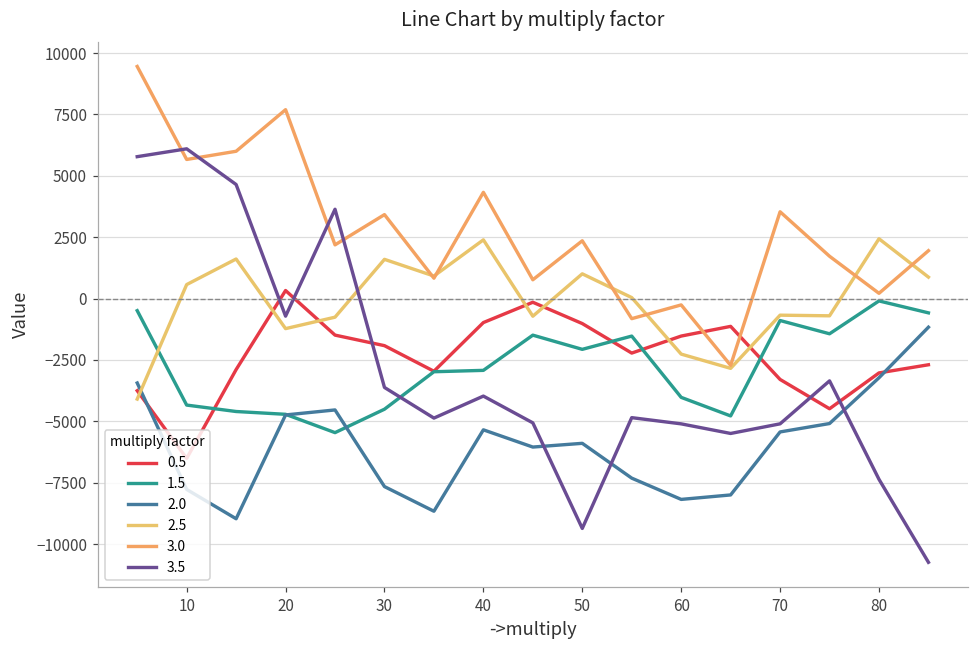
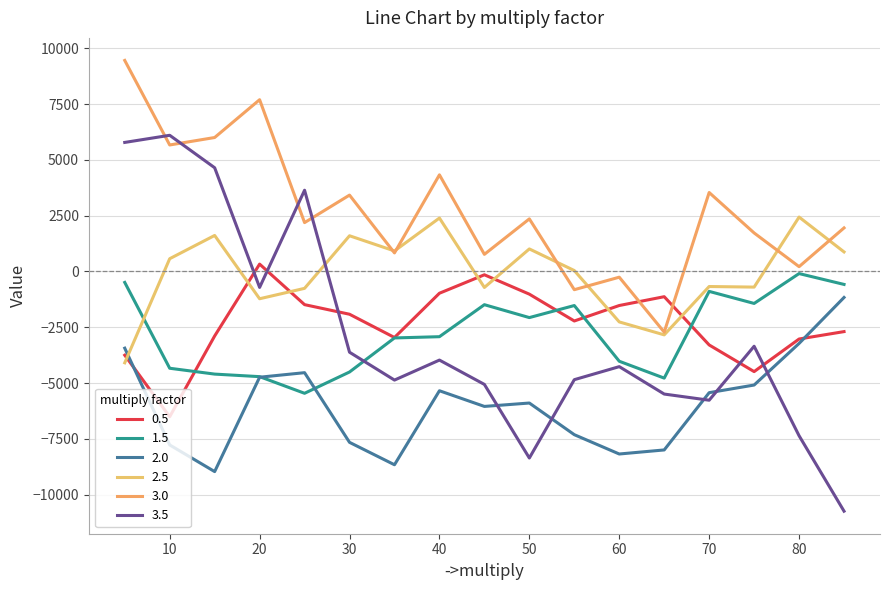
  {
    "0.5": {
      "20": 300,
      "30": -1900,
      "40": -1000,
      "50": -1000,
      "60": -1500,
      "70": -3300,
      "80": -3000
    },
    "3.5": {
      "10": 6100,
      "20": -700,
      "30": -3600,
      "40": -4000,
-     "50": -9400,
-     "60": -5100,
-     "70": -5100,
+     "50": -8400,
+     "60": -4300,
+     "70": -5800,
      "80": -7400
    }
  }
